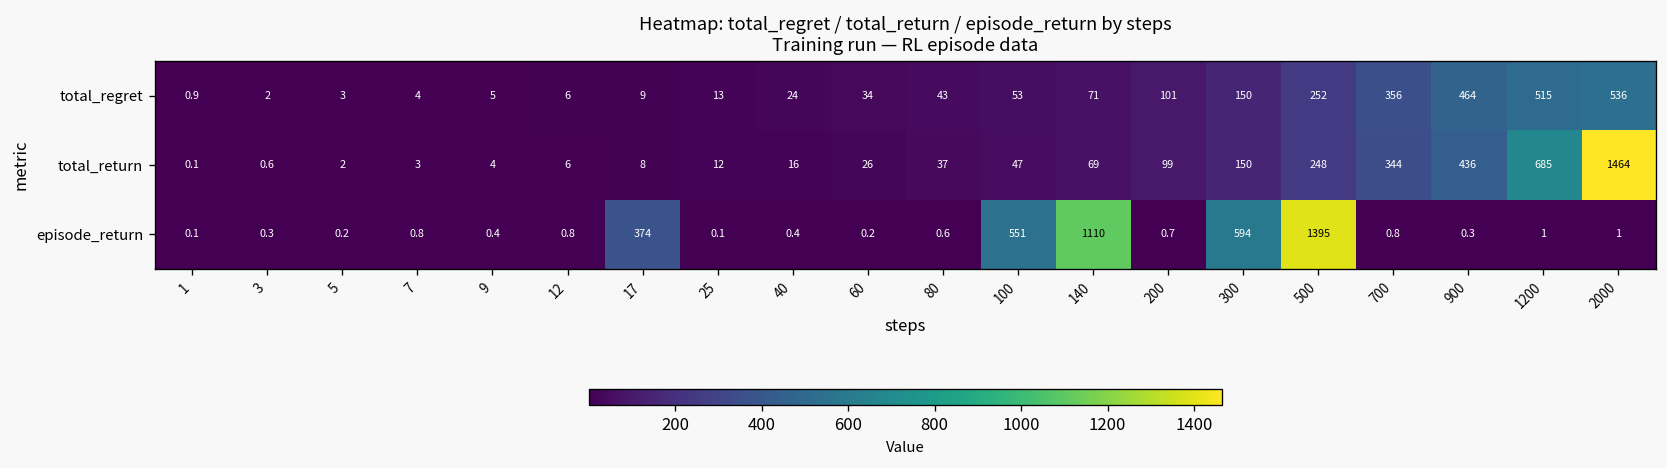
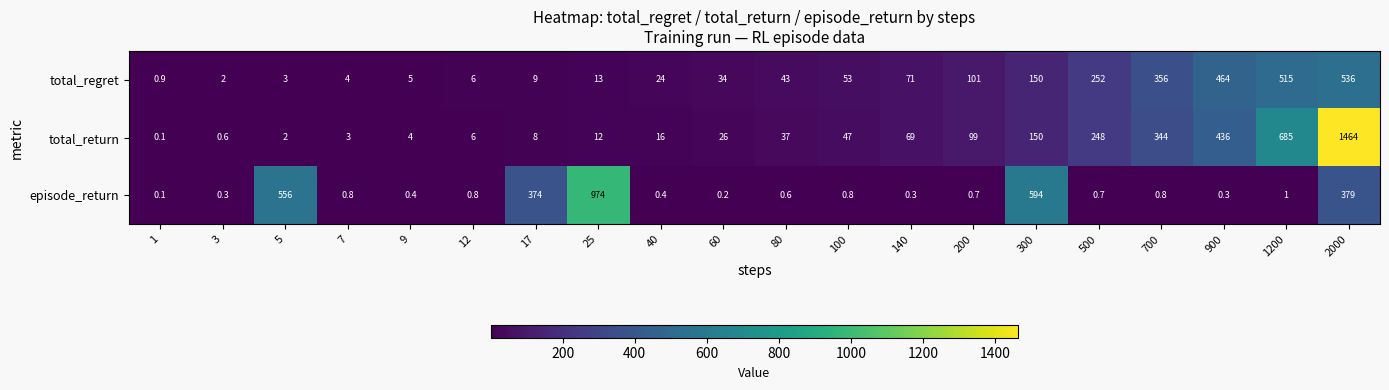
  {
    "total_regret": {
      "1": 0.9,
      "3": 2,
      "5": 3,
      "7": 4,
      "9": 5,
      "12": 6,
      "17": 9,
      "25": 13,
      "40": 24,
      "60": 34,
      "80": 43,
      "100": 53,
      "140": 71,
      "200": 101,
      "300": 150,
      "500": 252,
      "700": 356,
      "900": 464,
      "1200": 515,
      "2000": 536
    },
    "total_return": {
      "1": 0.1,
      "3": 0.6,
      "5": 2,
      "7": 3,
      "9": 4,
      "12": 6,
      "17": 8,
      "25": 12,
      "40": 16,
      "60": 26,
      "80": 37,
      "100": 47,
      "140": 69,
      "200": 99,
      "300": 150,
      "500": 248,
      "700": 344,
      "900": 436,
      "1200": 685,
      "2000": 1464
    },
    "episode_return": {
      "1": 0.1,
      "3": 0.3,
-     "5": 0.2,
+     "5": 556,
      "7": 0.8,
      "9": 0.4,
      "12": 0.8,
      "17": 374,
-     "25": 0.1,
+     "25": 974,
      "40": 0.4,
      "60": 0.2,
      "80": 0.6,
-     "100": 551,
-     "140": 1110,
+     "100": 0.8,
+     "140": 0.3,
      "200": 0.7,
      "300": 594,
-     "500": 1395,
+     "500": 0.7,
      "700": 0.8,
      "900": 0.3,
      "1200": 1,
-     "2000": 1
+     "2000": 379
    }
  }
